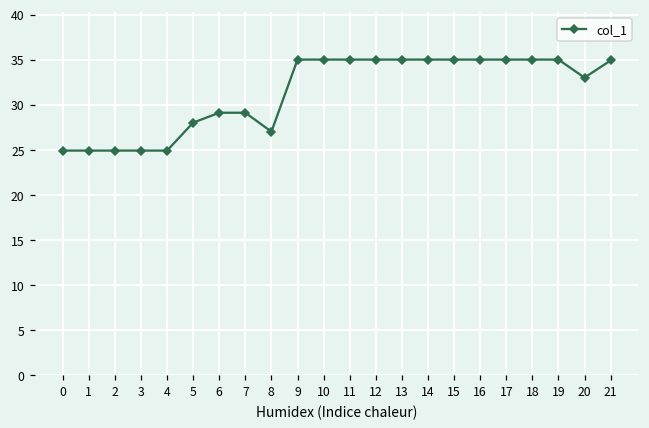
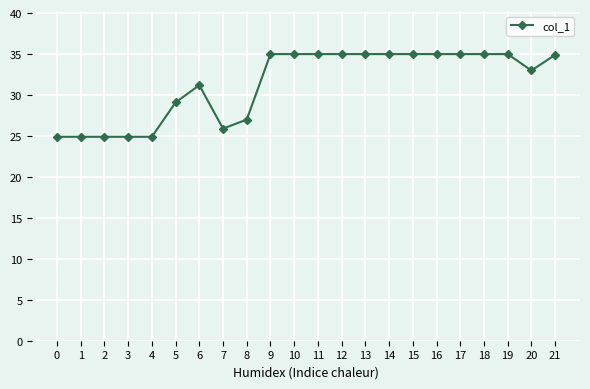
  {
    "0": 25,
    "1": 25,
    "2": 25,
    "3": 25,
    "4": 25,
-   "5": 28,
-   "6": 29,
-   "7": 29,
+   "5": 29,
+   "6": 31,
+   "7": 26,
    "8": 27,
    "9": 35,
    "10": 35,
    "11": 35,
    "12": 35,
    "13": 35,
    "14": 35,
    "15": 35,
    "16": 35,
    "17": 35,
    "18": 35,
    "19": 35,
    "20": 33,
    "21": 35
  }
